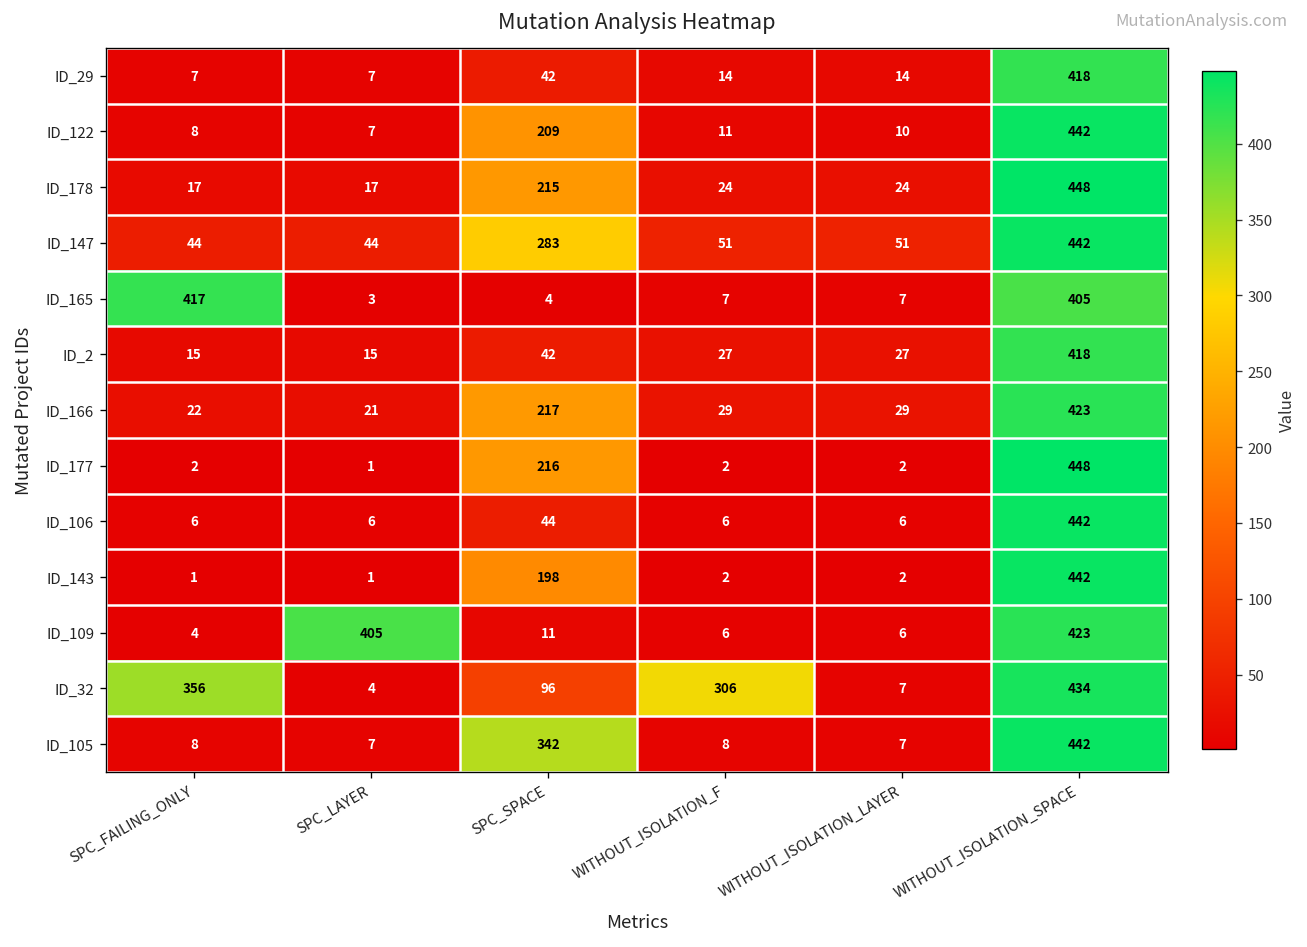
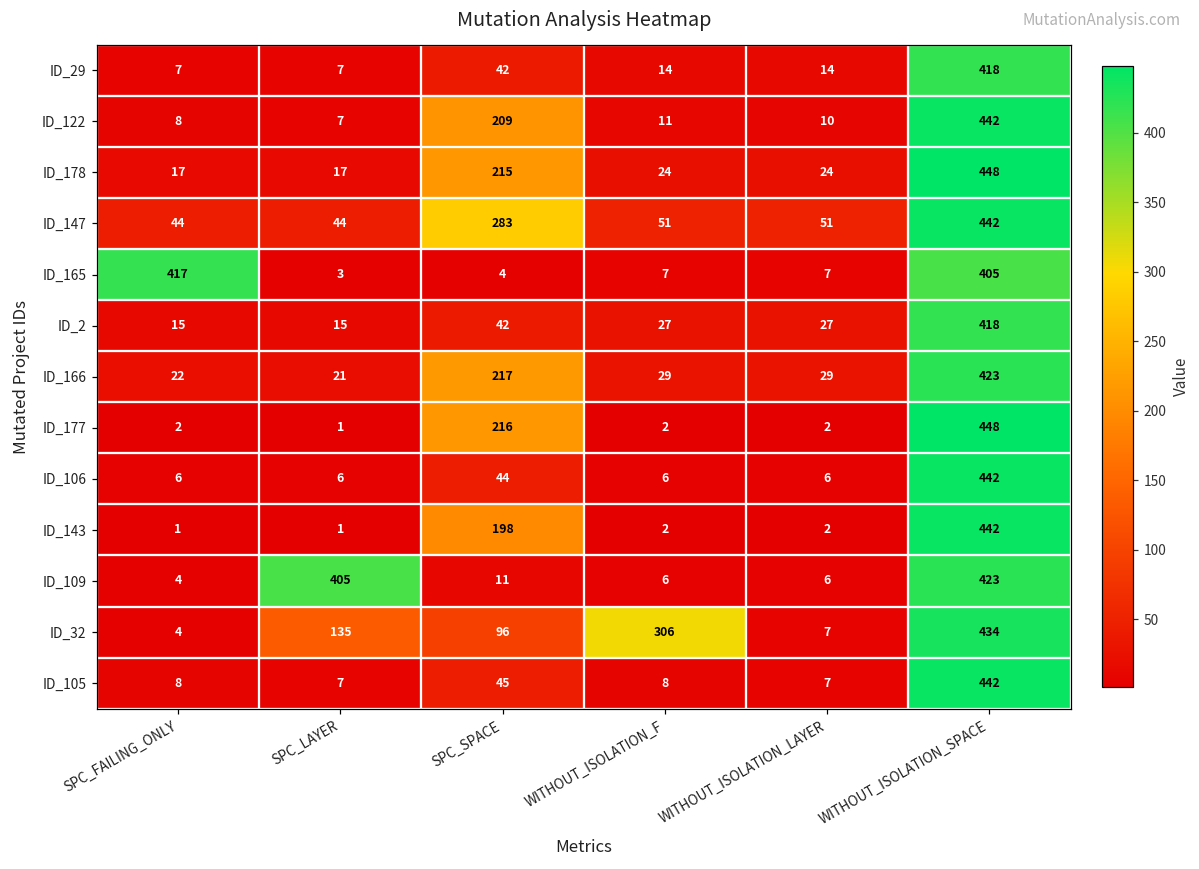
  {
    "ID_29": {
      "SPC_FAILING_ONLY": 7,
      "SPC_LAYER": 7,
      "SPC_SPACE": 42,
      "WITHOUT_ISOLATION_F": 14,
      "WITHOUT_ISOLATION_LAYER": 14,
      "WITHOUT_ISOLATION_SPACE": 418
    },
    "ID_122": {
      "SPC_FAILING_ONLY": 8,
      "SPC_LAYER": 7,
      "SPC_SPACE": 209,
      "WITHOUT_ISOLATION_F": 11,
      "WITHOUT_ISOLATION_LAYER": 10,
      "WITHOUT_ISOLATION_SPACE": 442
    },
    "ID_178": {
      "SPC_FAILING_ONLY": 17,
      "SPC_LAYER": 17,
      "SPC_SPACE": 215,
      "WITHOUT_ISOLATION_F": 24,
      "WITHOUT_ISOLATION_LAYER": 24,
      "WITHOUT_ISOLATION_SPACE": 448
    },
    "ID_147": {
      "SPC_FAILING_ONLY": 44,
      "SPC_LAYER": 44,
      "SPC_SPACE": 283,
      "WITHOUT_ISOLATION_F": 51,
      "WITHOUT_ISOLATION_LAYER": 51,
      "WITHOUT_ISOLATION_SPACE": 442
    },
    "ID_165": {
      "SPC_FAILING_ONLY": 417,
      "SPC_LAYER": 3,
      "SPC_SPACE": 4,
      "WITHOUT_ISOLATION_F": 7,
      "WITHOUT_ISOLATION_LAYER": 7,
      "WITHOUT_ISOLATION_SPACE": 405
    },
    "ID_2": {
      "SPC_FAILING_ONLY": 15,
      "SPC_LAYER": 15,
      "SPC_SPACE": 42,
      "WITHOUT_ISOLATION_F": 27,
      "WITHOUT_ISOLATION_LAYER": 27,
      "WITHOUT_ISOLATION_SPACE": 418
    },
    "ID_166": {
      "SPC_FAILING_ONLY": 22,
      "SPC_LAYER": 21,
      "SPC_SPACE": 217,
      "WITHOUT_ISOLATION_F": 29,
      "WITHOUT_ISOLATION_LAYER": 29,
      "WITHOUT_ISOLATION_SPACE": 423
    },
    "ID_177": {
      "SPC_FAILING_ONLY": 2,
      "SPC_LAYER": 1,
      "SPC_SPACE": 216,
      "WITHOUT_ISOLATION_F": 2,
      "WITHOUT_ISOLATION_LAYER": 2,
      "WITHOUT_ISOLATION_SPACE": 448
    },
    "ID_106": {
      "SPC_FAILING_ONLY": 6,
      "SPC_LAYER": 6,
      "SPC_SPACE": 44,
      "WITHOUT_ISOLATION_F": 6,
      "WITHOUT_ISOLATION_LAYER": 6,
      "WITHOUT_ISOLATION_SPACE": 442
    },
    "ID_143": {
      "SPC_FAILING_ONLY": 1,
      "SPC_LAYER": 1,
      "SPC_SPACE": 198,
      "WITHOUT_ISOLATION_F": 2,
      "WITHOUT_ISOLATION_LAYER": 2,
      "WITHOUT_ISOLATION_SPACE": 442
    },
    "ID_109": {
      "SPC_FAILING_ONLY": 4,
      "SPC_LAYER": 405,
      "SPC_SPACE": 11,
      "WITHOUT_ISOLATION_F": 6,
      "WITHOUT_ISOLATION_LAYER": 6,
      "WITHOUT_ISOLATION_SPACE": 423
    },
    "ID_32": {
-     "SPC_FAILING_ONLY": 356,
-     "SPC_LAYER": 4,
+     "SPC_FAILING_ONLY": 4,
+     "SPC_LAYER": 135,
      "SPC_SPACE": 96,
      "WITHOUT_ISOLATION_F": 306,
      "WITHOUT_ISOLATION_LAYER": 7,
      "WITHOUT_ISOLATION_SPACE": 434
    },
    "ID_105": {
      "SPC_FAILING_ONLY": 8,
      "SPC_LAYER": 7,
-     "SPC_SPACE": 342,
+     "SPC_SPACE": 45,
      "WITHOUT_ISOLATION_F": 8,
      "WITHOUT_ISOLATION_LAYER": 7,
      "WITHOUT_ISOLATION_SPACE": 442
    }
  }
